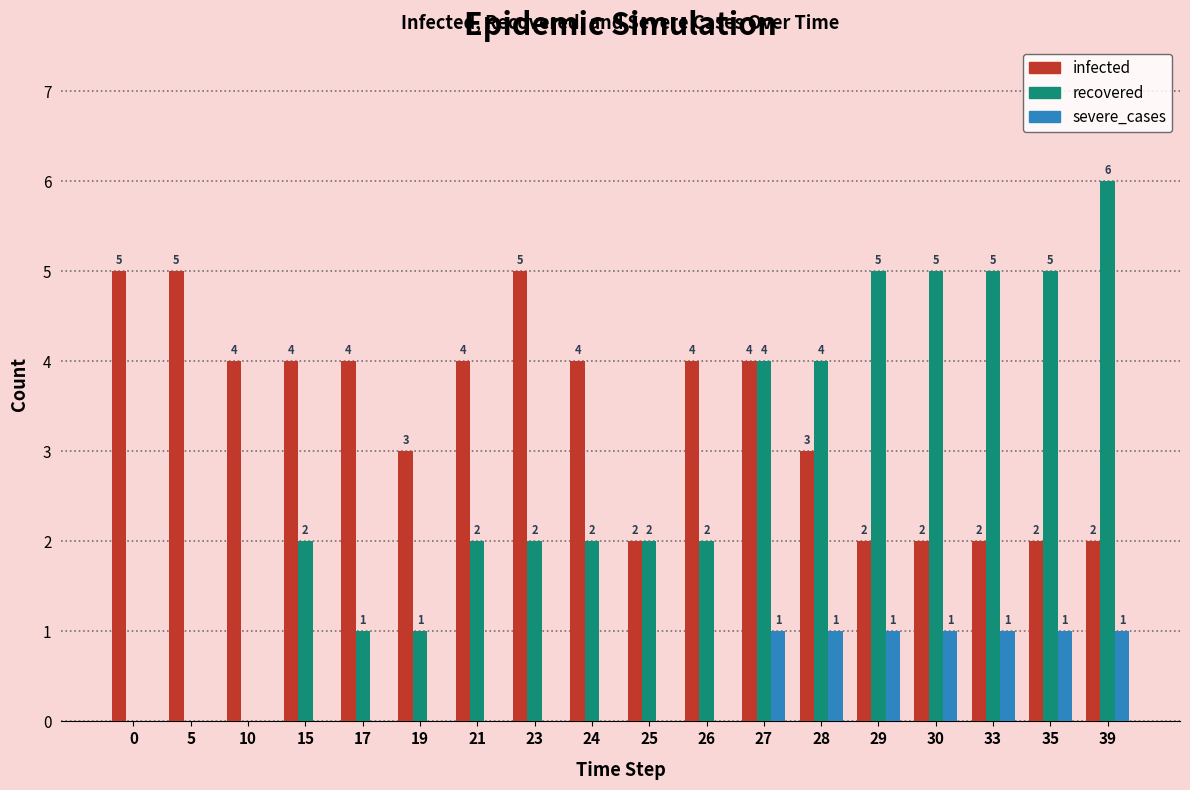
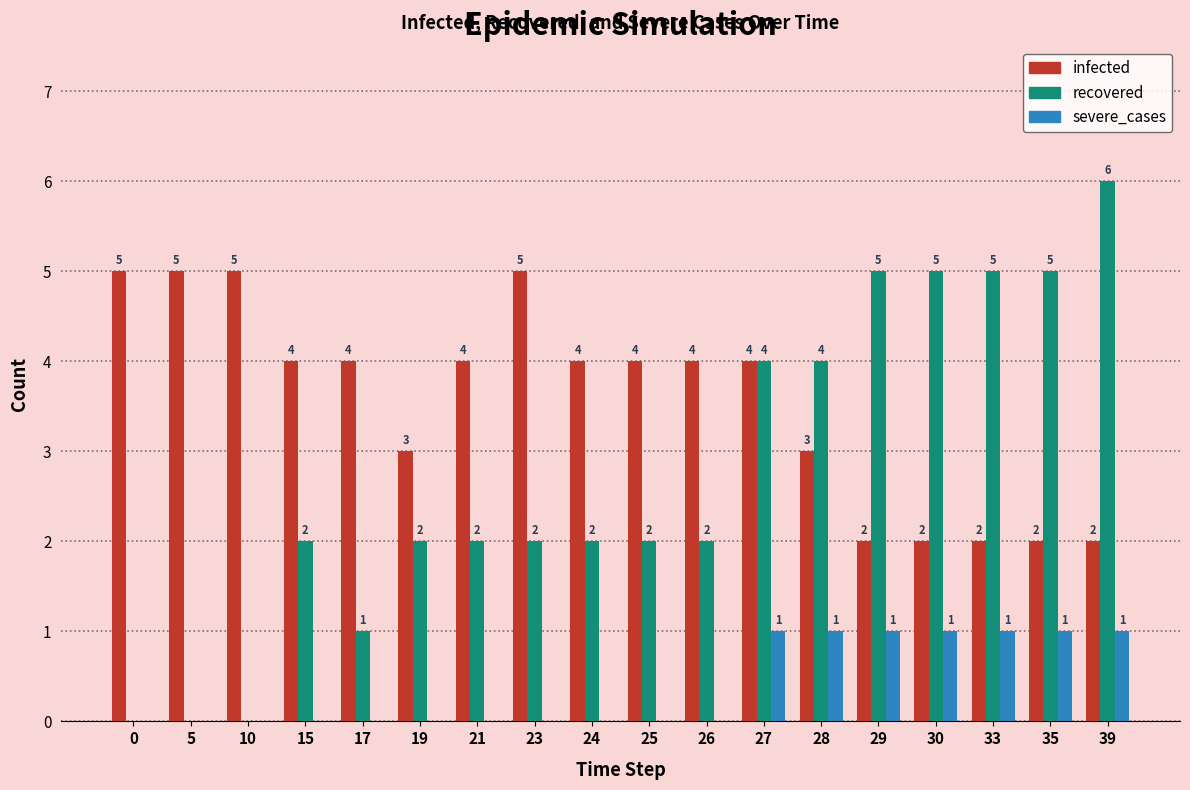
  {
    "infected": {
      "0": 5,
      "5": 5,
-     "10": 4,
+     "10": 5,
      "15": 4,
      "17": 4,
      "19": 3,
      "21": 4,
      "23": 5,
      "24": 4,
-     "25": 2,
+     "25": 4,
      "26": 4,
      "27": 4,
      "28": 3,
      "29": 2,
      "30": 2,
      "33": 2,
      "35": 2,
      "39": 2
    },
    "recovered": {
      "15": 2,
      "17": 1,
-     "19": 1,
+     "19": 2,
      "21": 2,
      "23": 2,
      "24": 2,
      "25": 2,
      "26": 2,
      "27": 4,
      "28": 4,
      "29": 5,
      "30": 5,
      "33": 5,
      "35": 5,
      "39": 6
    },
    "severe_cases": {
      "27": 1,
      "28": 1,
      "29": 1,
      "30": 1,
      "33": 1,
      "35": 1,
      "39": 1
    }
  }
